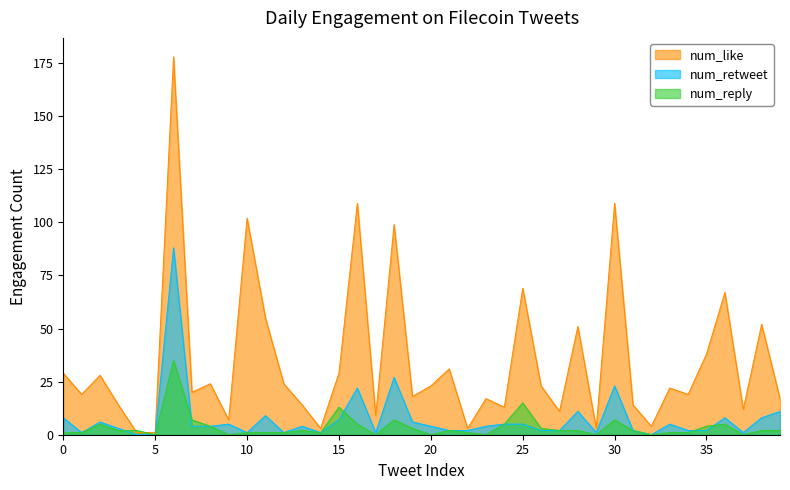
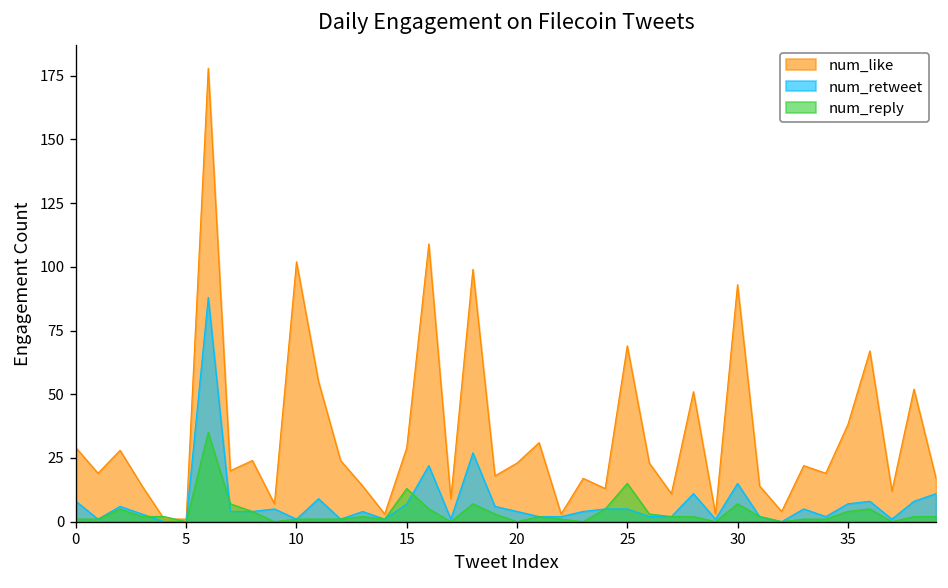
  {
    "num_like": {
      "0": 29,
      "10": 102,
      "15": 29,
      "20": 23,
      "25": 69,
-     "30": 109,
+     "30": 93,
      "35": 38
    },
    "num_retweet": {
      "0": 8,
      "15": 7,
      "20": 4,
      "25": 5,
-     "30": 23,
-     "35": 2
+     "30": 15,
+     "35": 7
    },
    "num_reply": {
      "0": 1,
      "15": 13,
      "20": 0,
      "25": 15,
      "30": 7,
      "35": 4
    }
  }
